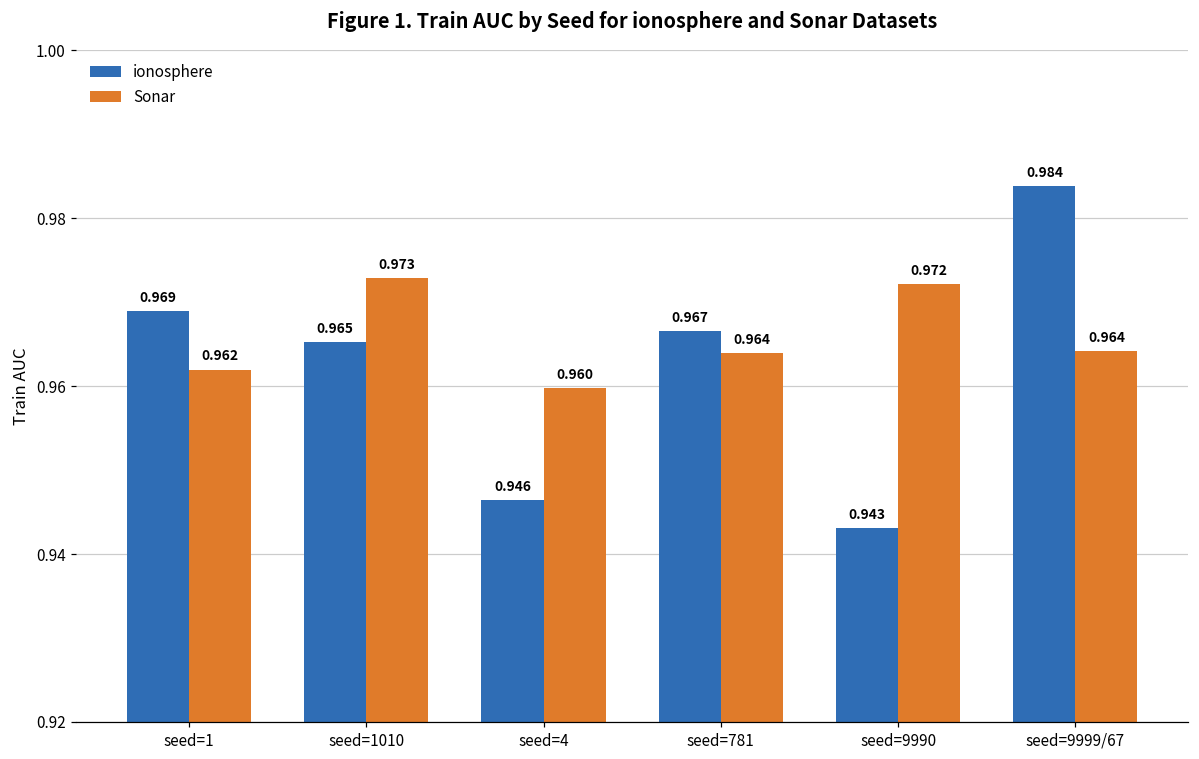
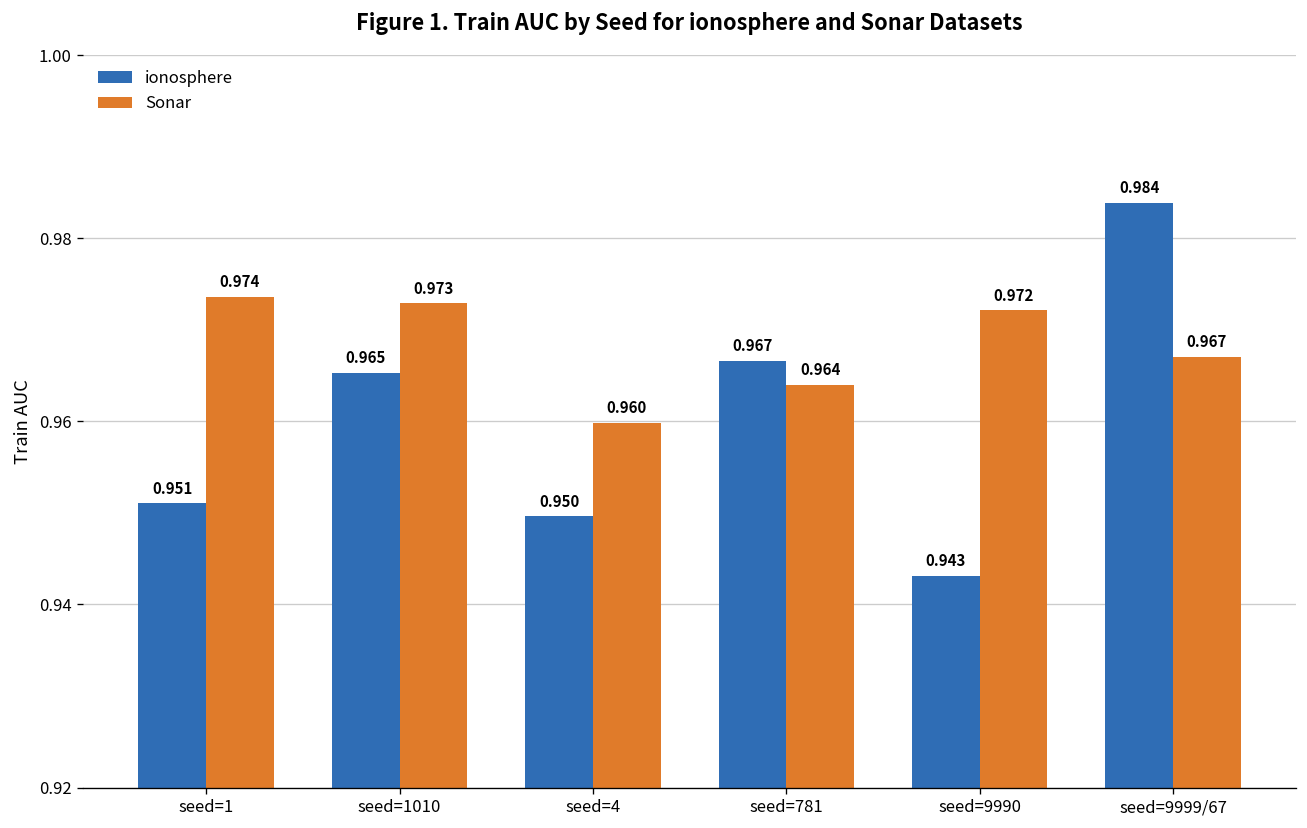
  {
    "ionosphere": {
-     "seed=1": 0.969,
+     "seed=1": 0.951,
      "seed=1010": 0.965,
-     "seed=4": 0.946,
+     "seed=4": 0.950,
      "seed=781": 0.967,
      "seed=9990": 0.943,
      "seed=9999/67": 0.984
    },
    "Sonar": {
-     "seed=1": 0.962,
+     "seed=1": 0.974,
      "seed=1010": 0.973,
      "seed=4": 0.960,
      "seed=781": 0.964,
      "seed=9990": 0.972,
-     "seed=9999/67": 0.964
+     "seed=9999/67": 0.967
    }
  }
